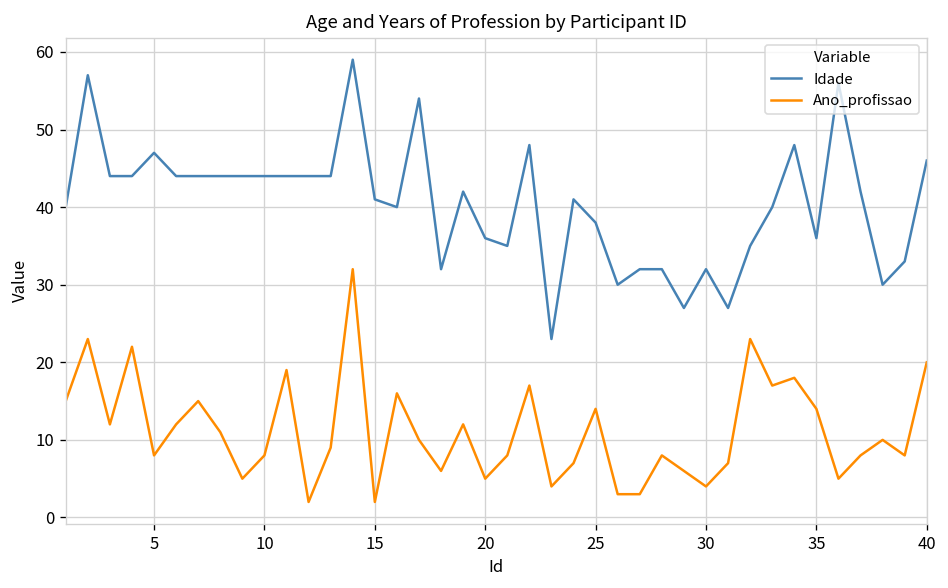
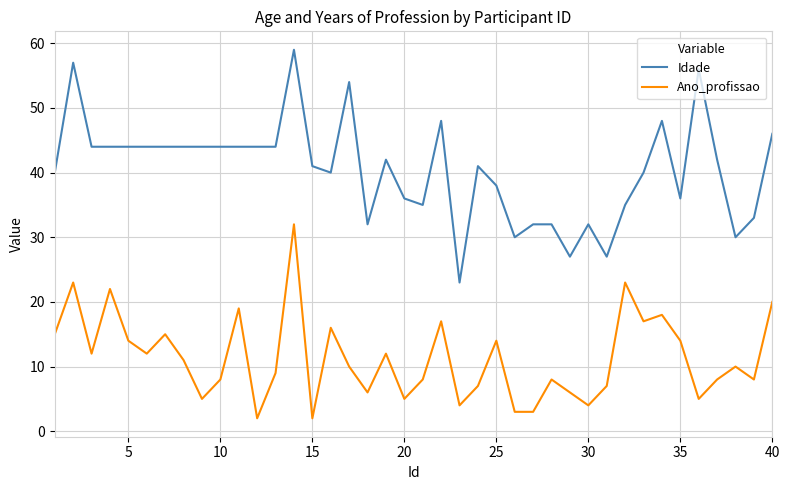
  {
    "Idade": {
-     "5": 47,
+     "5": 44,
      "10": 44,
      "15": 41,
      "20": 36,
      "25": 38,
      "30": 32,
      "35": 36,
      "40": 46
    },
    "Ano_profissao": {
-     "5": 8,
+     "5": 14,
      "10": 8,
      "15": 2,
      "20": 5,
      "25": 14,
      "30": 4,
      "35": 14,
      "40": 20
    }
  }
